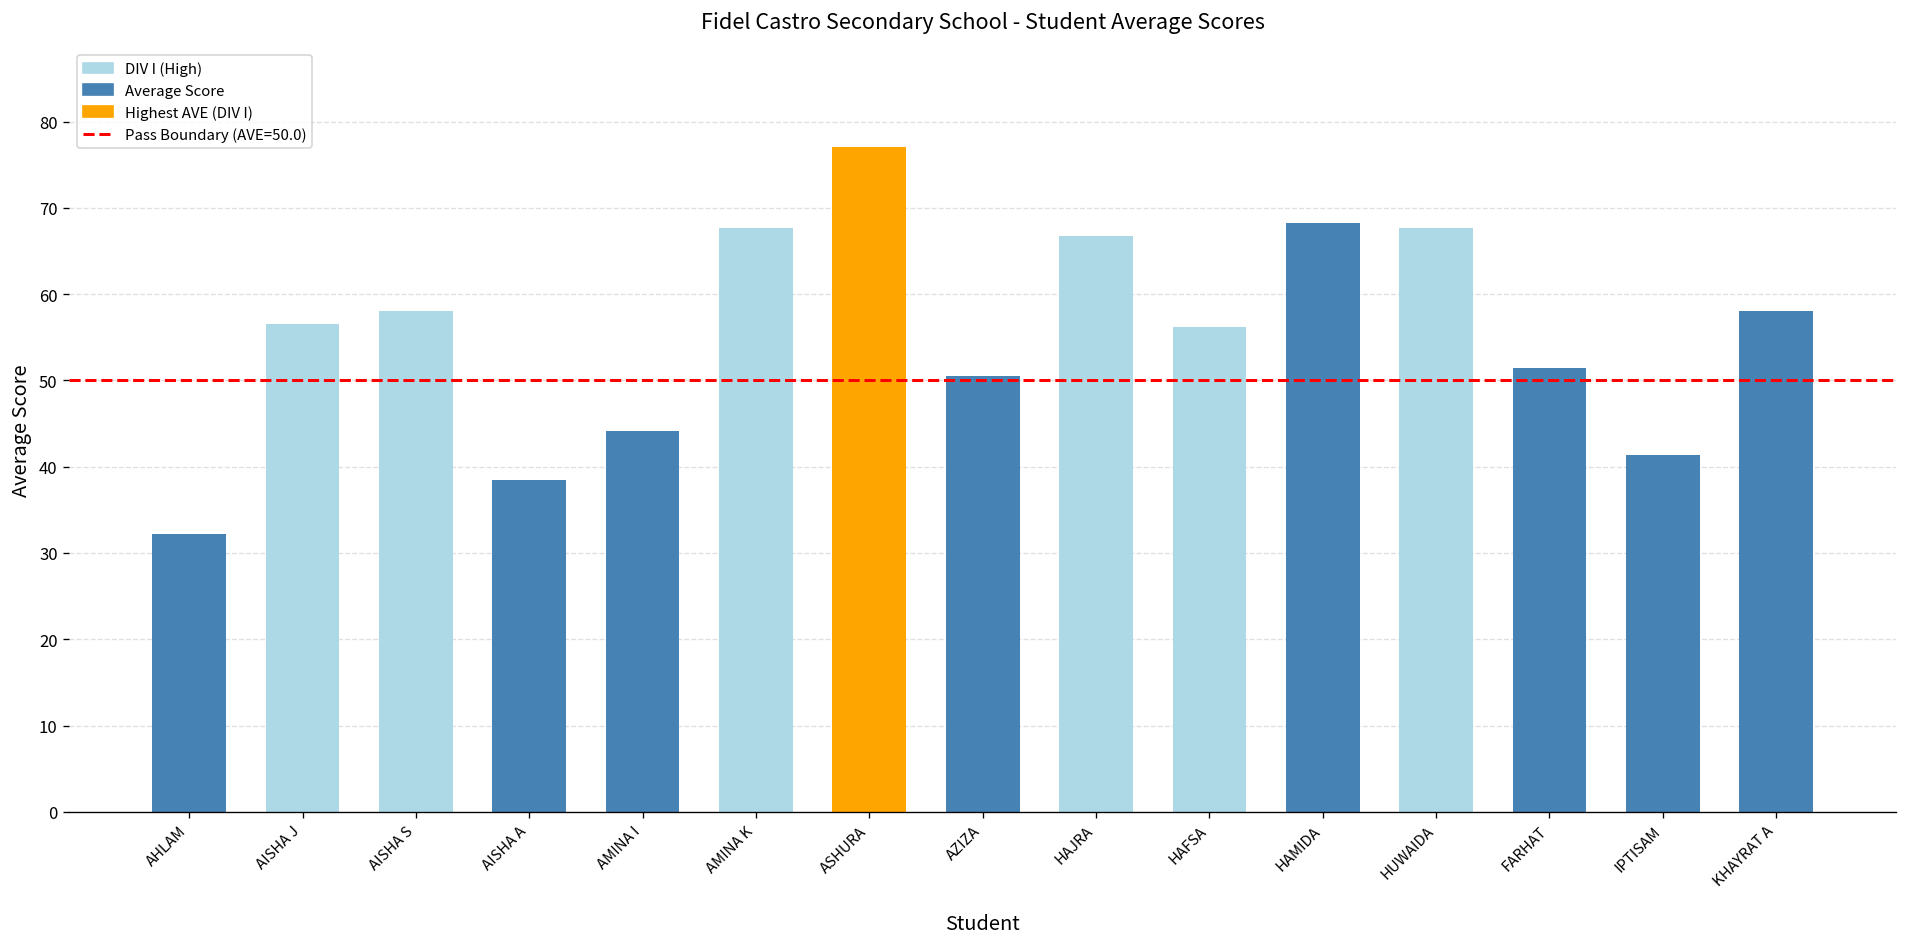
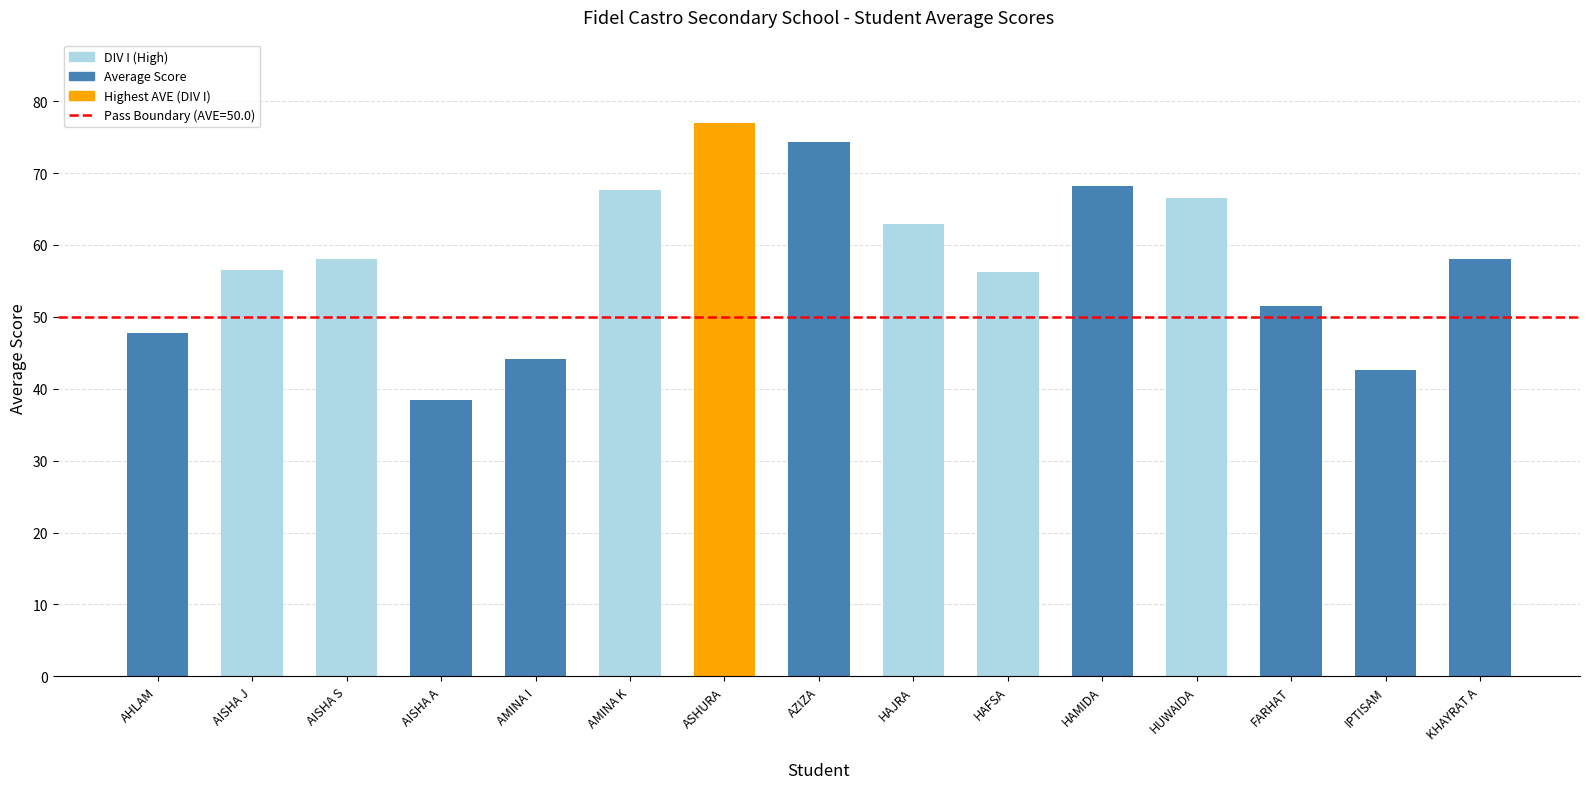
  {
-   "AHLAM": 32,
+   "AHLAM": 48,
    "AISHA J": 57,
    "AISHA S": 58,
    "AISHA A": 38,
    "AMINA I": 44,
    "AMINA K": 68,
    "ASHURA": 77,
-   "AZIZA": 51,
-   "HAJRA": 67,
+   "AZIZA": 74,
+   "HAJRA": 63,
    "HAFSA": 56,
    "HAMIDA": 68,
-   "HUWAIDA": 68,
+   "HUWAIDA": 67,
    "FARHAT": 51,
-   "IPTISAM": 41,
+   "IPTISAM": 43,
    "KHAYRAT A": 58
  }
